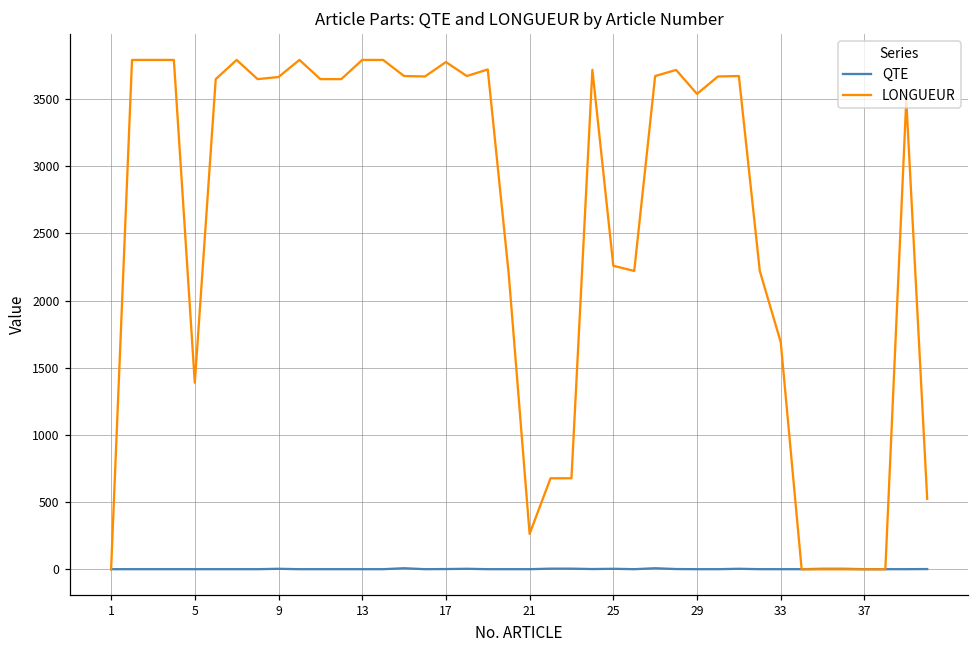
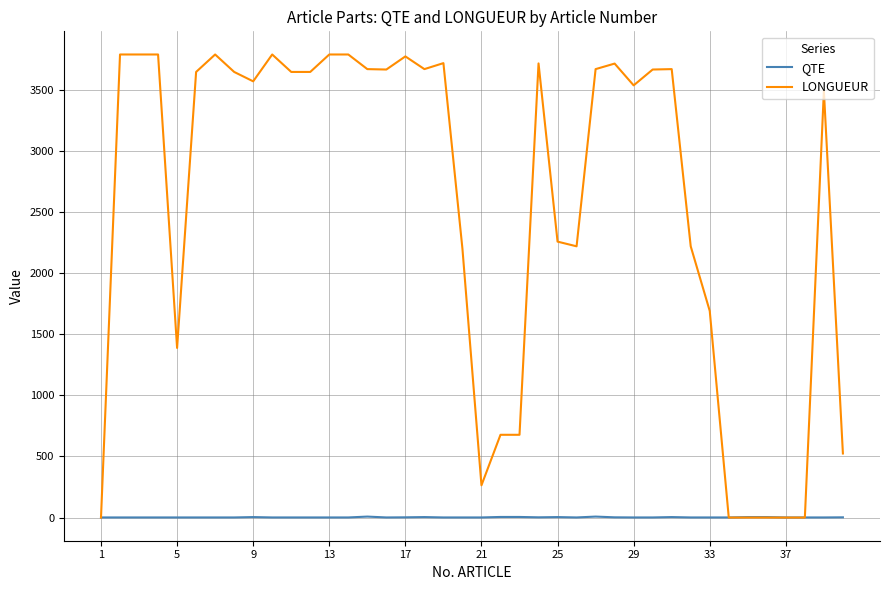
  {
    "QTE": {
      "5": 0,
      "9": 0,
      "13": 0,
      "17": 0,
      "21": 0,
      "25": 0,
      "29": 0,
      "33": 0
    },
    "LONGUEUR": {
      "5": 1390,
-     "9": 3660,
+     "9": 3570,
      "13": 3790,
      "17": 3770,
      "21": 260,
      "25": 2260,
      "29": 3540,
      "33": 1690
    }
  }
